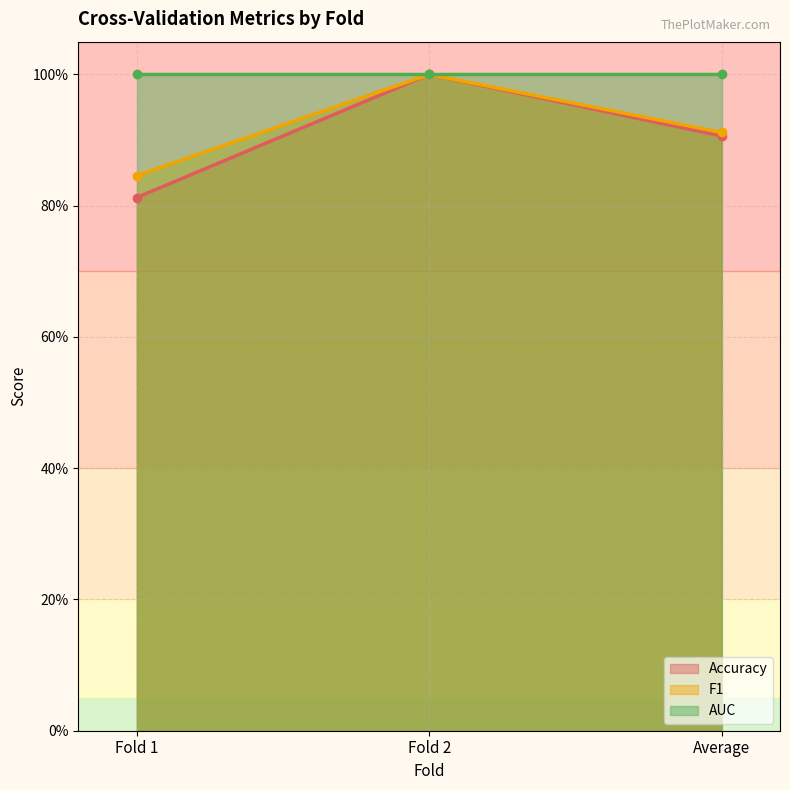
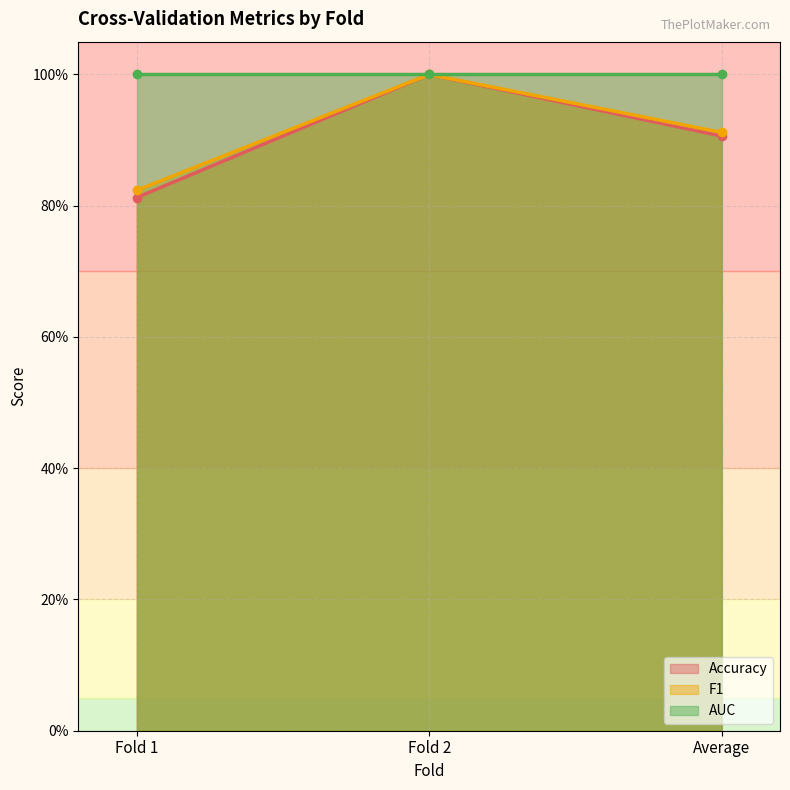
  {
    "Accuracy": {
      "Fold 1": "81%",
      "Average": "91%"
    },
    "F1": {
-     "Fold 1": "85%",
+     "Fold 1": "82%",
      "Average": "91%"
    },
    "AUC": {
      "Fold 1": "100%",
      "Average": "100%"
    }
  }
